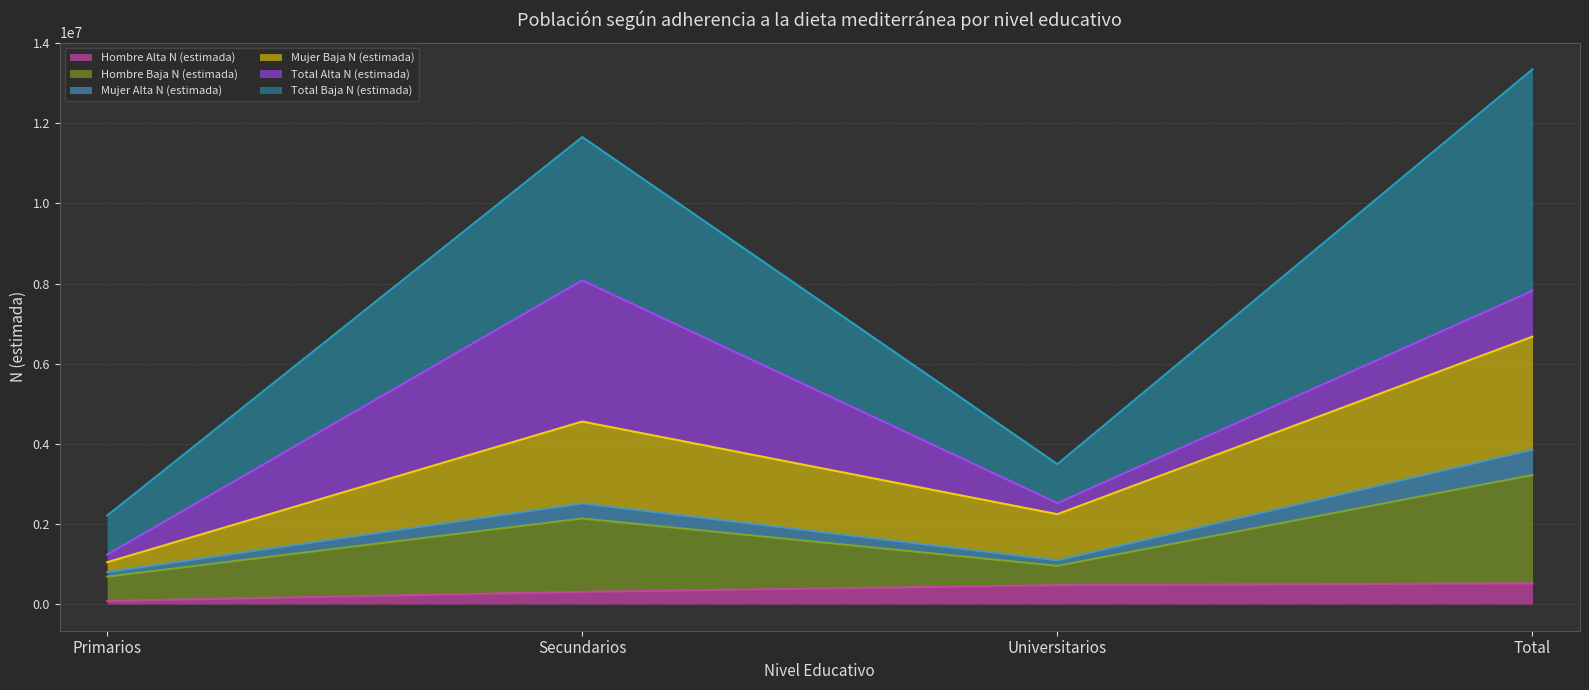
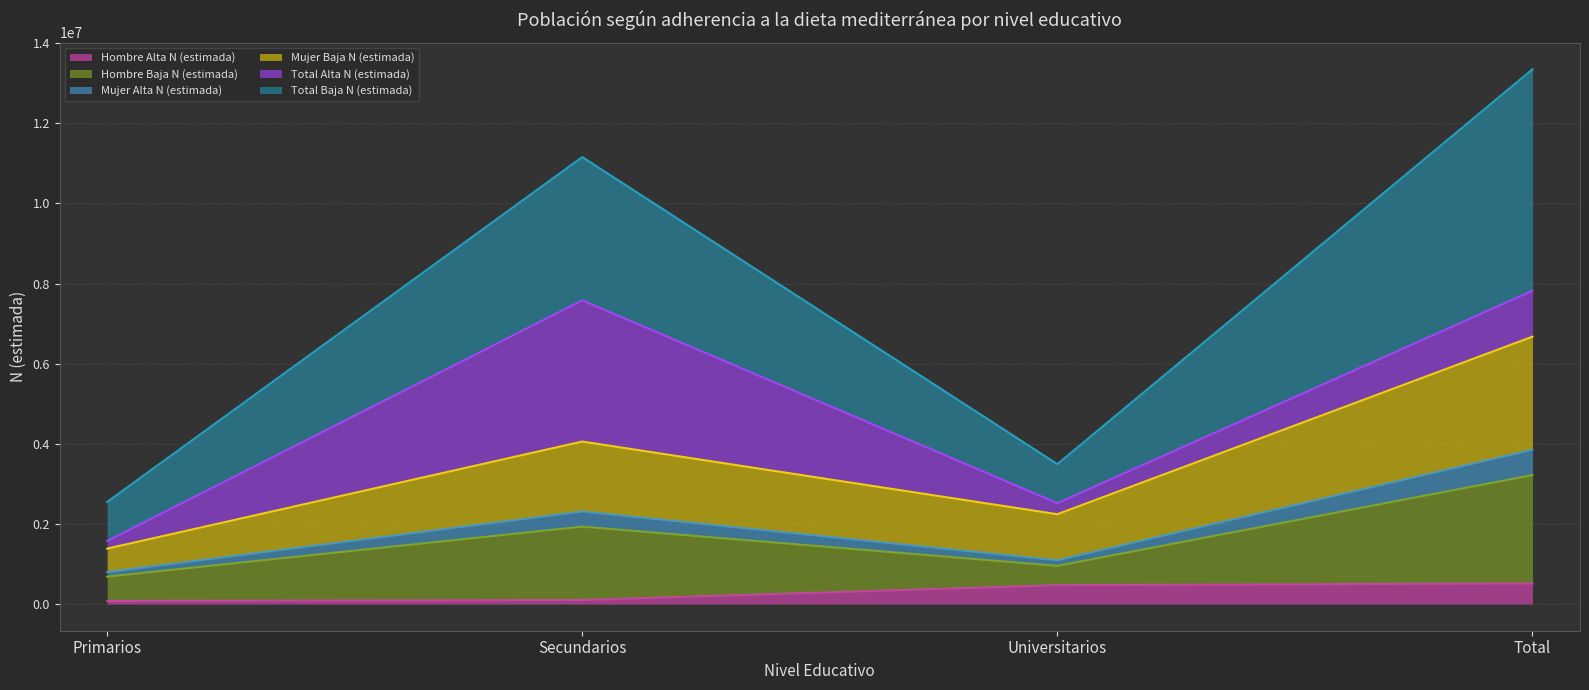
  {
    "Hombre Alta N (estimada)": {
      "Primarios": 100000,
-     "Secundarios": 300000,
+     "Secundarios": 100000,
      "Universitarios": 500000,
      "Total": 500000
    },
    "Hombre Baja N (estimada)": {
      "Primarios": 600000,
      "Secundarios": 1800000,
      "Universitarios": 500000,
      "Total": 2700000
    },
    "Mujer Baja N (estimada)": {
-     "Primarios": 200000,
-     "Secundarios": 2000000,
+     "Primarios": 600000,
+     "Secundarios": 1700000,
      "Universitarios": 1100000,
      "Total": 2800000
    },
    "Total Alta N (estimada)": {
      "Primarios": 200000,
      "Secundarios": 3500000,
      "Universitarios": 300000,
      "Total": 1100000
    }
  }
